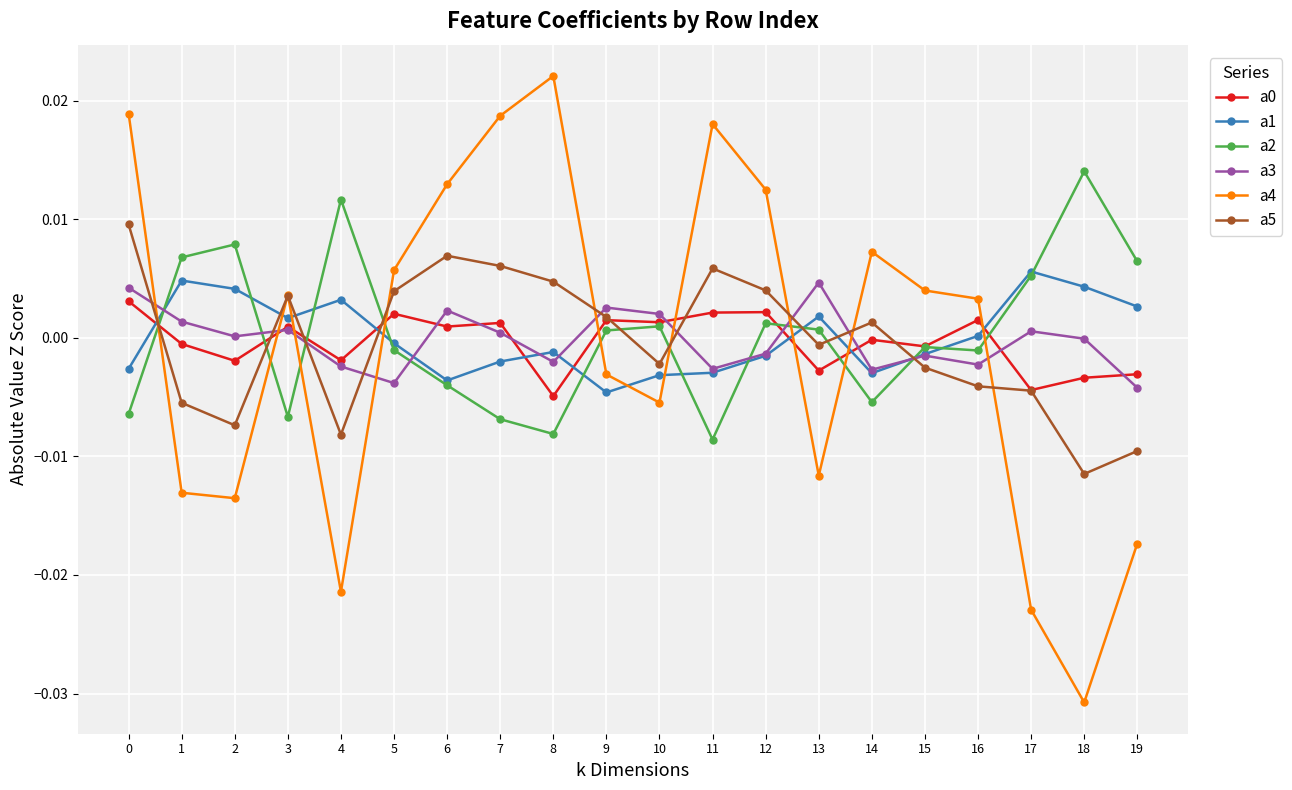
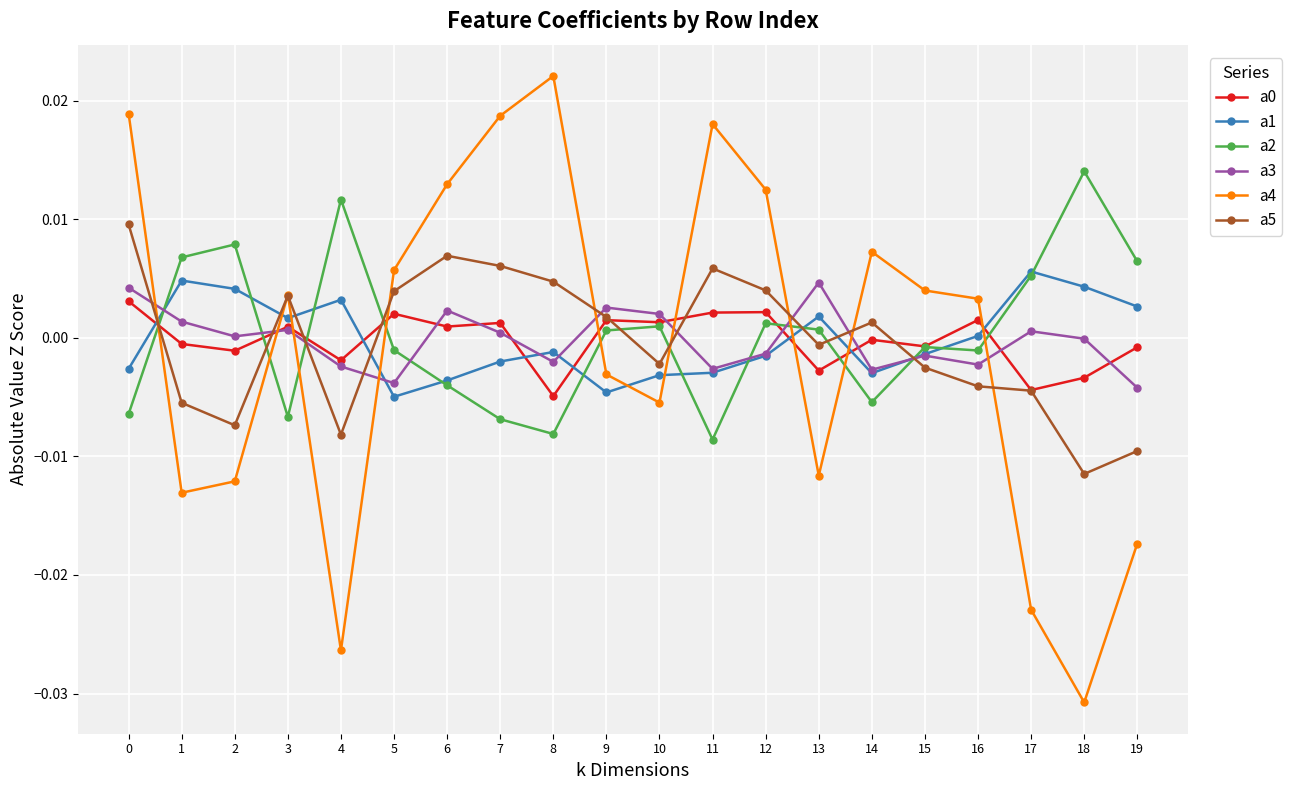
  {
    "a0": {
      "0": 0.0031,
      "1": -0.0005,
-     "2": -0.0019,
+     "2": -0.0011,
      "3": 0.0009,
      "4": -0.0019,
      "5": 0.0020,
      "6": 0.0009,
      "7": 0.0012,
      "8": -0.0049,
      "9": 0.0015,
      "10": 0.0013,
      "11": 0.0021,
      "12": 0.0022,
      "13": -0.0028,
      "14": -0.0002,
      "16": 0.0015,
      "18": -0.0034,
-     "19": -0.0031
+     "19": -0.0008
    },
    "a1": {
      "0": -0.0026,
      "1": 0.0048,
      "2": 0.0041,
      "3": 0.0017,
      "4": 0.0032,
-     "5": -0.0005,
+     "5": -0.0050,
      "6": -0.0036,
      "7": -0.0020,
      "8": -0.0012,
      "9": -0.0046,
      "10": -0.0032,
      "11": -0.0030,
      "13": 0.0018,
      "14": -0.0030,
      "16": 0.0002,
      "17": 0.0056,
      "18": 0.0043,
      "19": 0.0026
    },
    "a2": {
      "0": -0.0064,
      "1": 0.0068,
      "2": 0.0079,
      "3": -0.0067,
      "4": 0.0117,
      "5": -0.0010,
      "6": -0.0040,
      "7": -0.0069,
      "8": -0.0081,
      "9": 0.0006,
      "10": 0.0010,
      "11": -0.0086,
      "12": 0.0012,
      "13": 0.0007,
      "14": -0.0054,
      "16": -0.0011,
      "17": 0.0052,
      "18": 0.0140,
      "19": 0.0064
    },
    "a3": {
      "0": 0.0042,
      "1": 0.0014,
      "2": 0.0001,
      "3": 0.0007,
      "4": -0.0024,
      "5": -0.0038,
      "6": 0.0023,
      "7": 0.0004,
      "8": -0.0020,
      "9": 0.0025,
      "10": 0.0020,
      "11": -0.0026,
      "13": 0.0047,
      "14": -0.0027,
      "16": -0.0023,
      "17": 0.0005,
      "18": -0.0001,
      "19": -0.0042
    },
    "a4": {
      "0": 0.0189,
      "1": -0.0131,
-     "2": -0.0135,
-     "4": -0.0214,
+     "2": -0.0121,
+     "4": -0.0264,
      "5": 0.0057,
      "6": 0.0129,
      "7": 0.0187,
      "8": 0.0221,
      "9": -0.0031,
      "10": -0.0055,
      "11": 0.0180,
      "12": 0.0125,
      "13": -0.0116,
      "14": 0.0072,
      "15": 0.0040,
      "16": 0.0033,
      "17": -0.0229,
      "18": -0.0307,
      "19": -0.0174
    },
    "a5": {
      "0": 0.0096,
      "1": -0.0055,
      "2": -0.0074,
      "4": -0.0082,
      "5": 0.0039,
      "6": 0.0069,
      "7": 0.0061,
      "8": 0.0047,
      "9": 0.0017,
      "10": -0.0022,
      "11": 0.0058,
      "12": 0.0040,
      "13": -0.0006,
      "14": 0.0013,
      "15": -0.0025,
      "16": -0.0041,
      "18": -0.0115,
      "19": -0.0096
    }
  }
